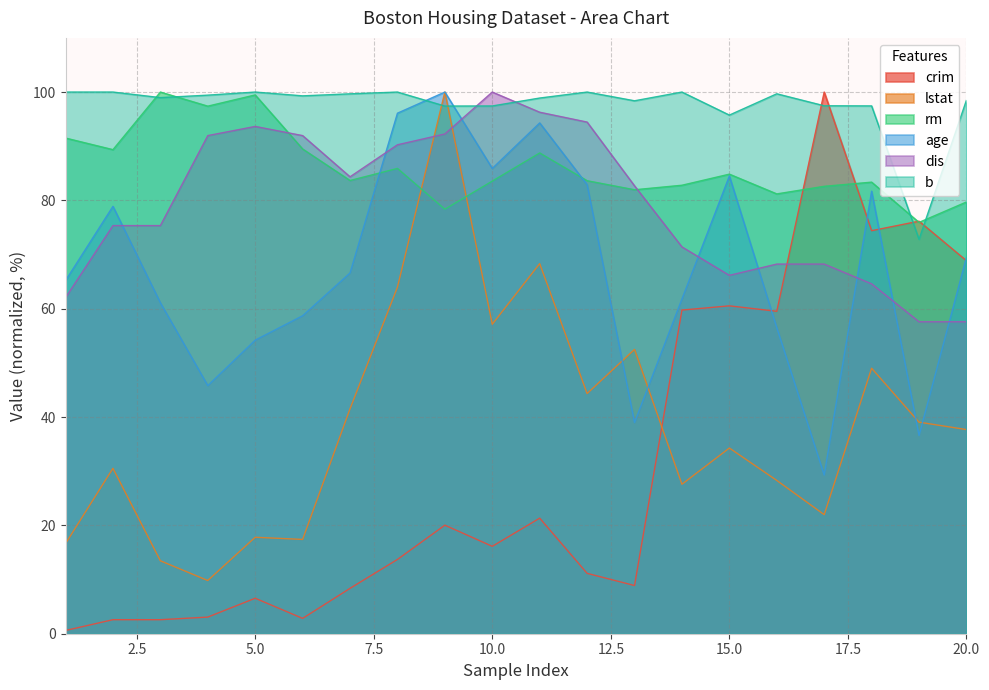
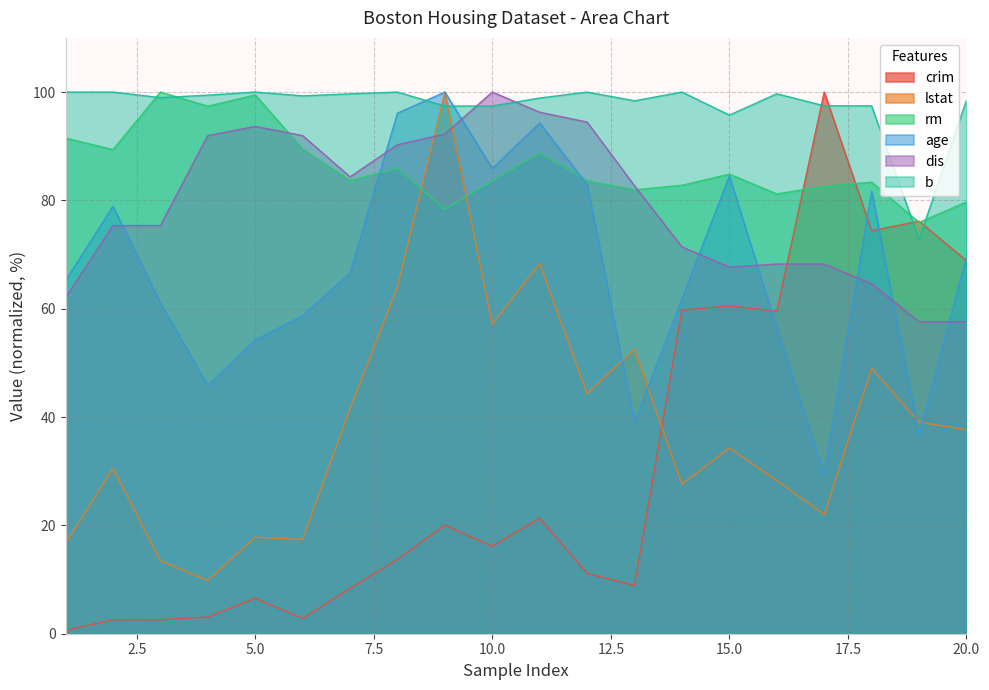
  {
    "dis": {
      "5.0": 94,
      "10.0": 100,
-     "15.0": 66,
+     "15.0": 68,
      "20.0": 58
    }
  }
